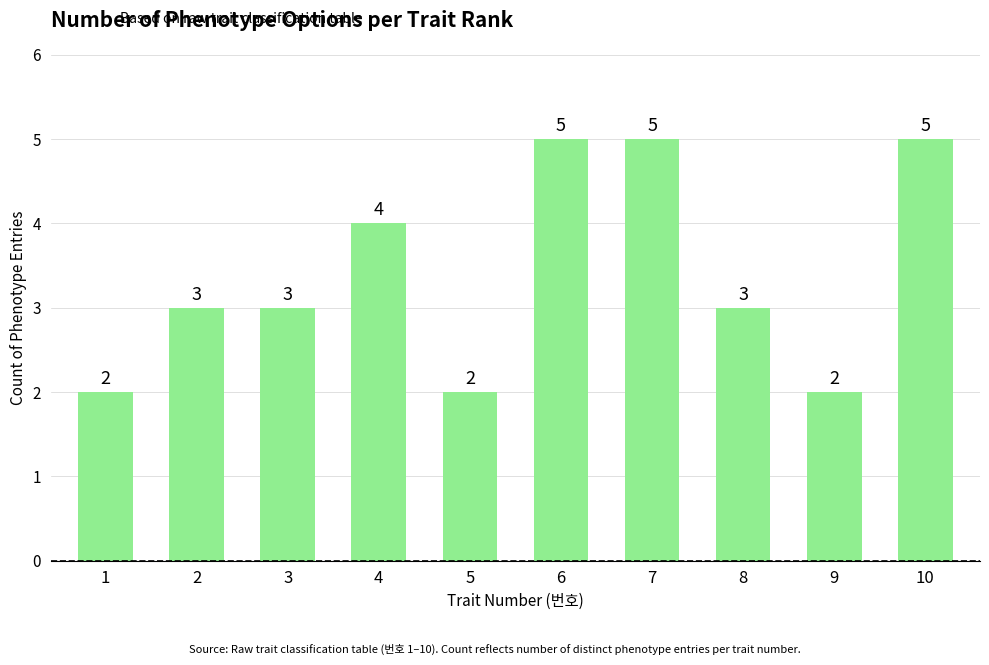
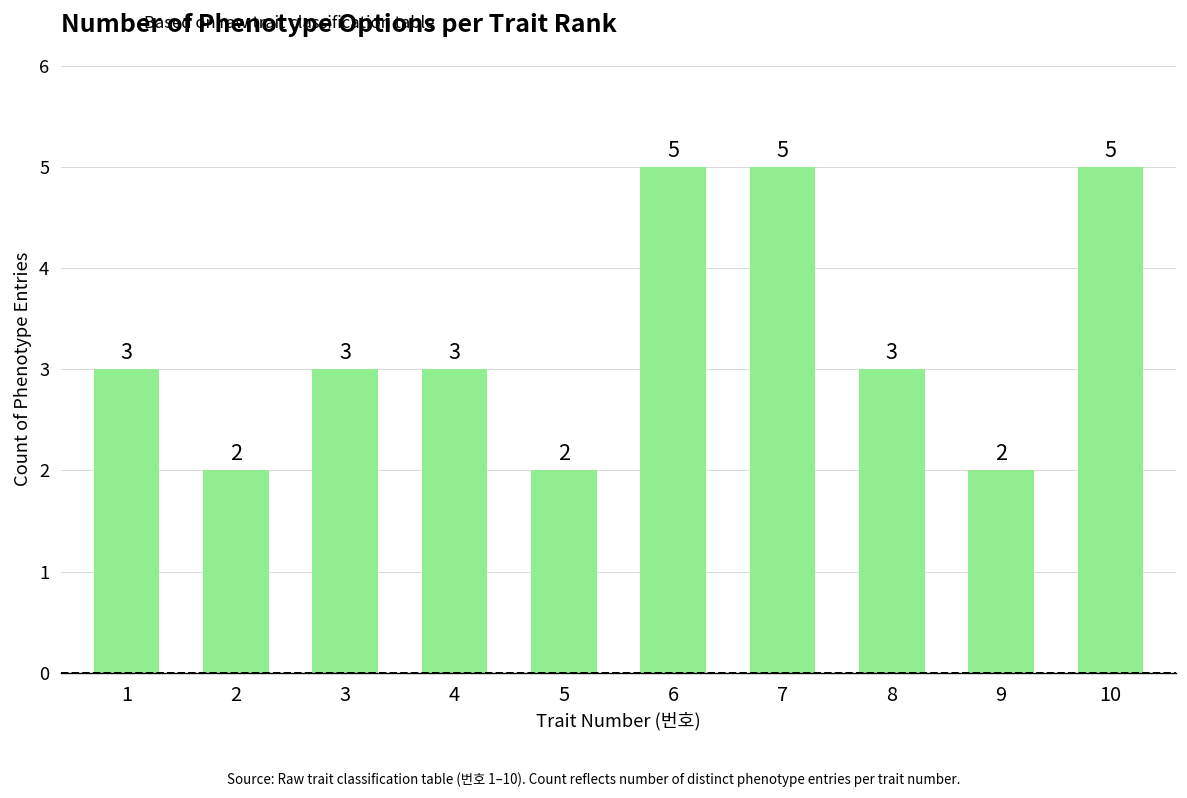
  {
-   "1": 2,
-   "2": 3,
+   "1": 3,
+   "2": 2,
    "3": 3,
-   "4": 4,
+   "4": 3,
    "5": 2,
    "6": 5,
    "7": 5,
    "8": 3,
    "9": 2,
    "10": 5
  }
